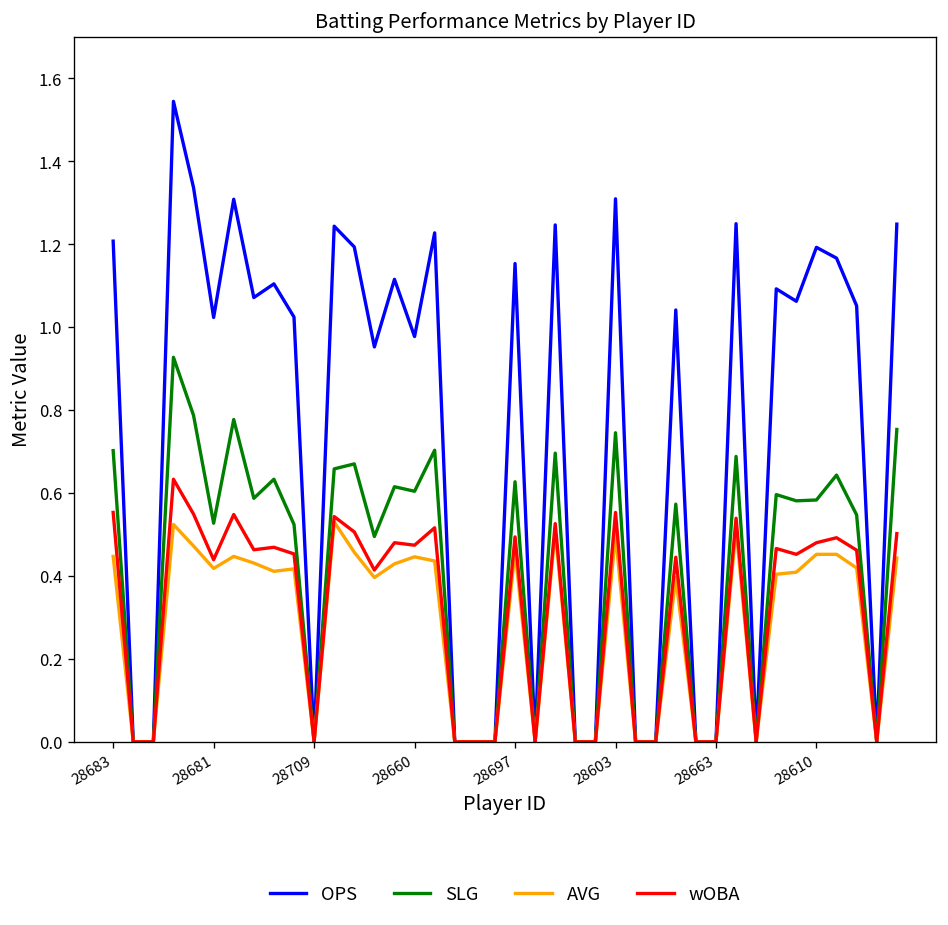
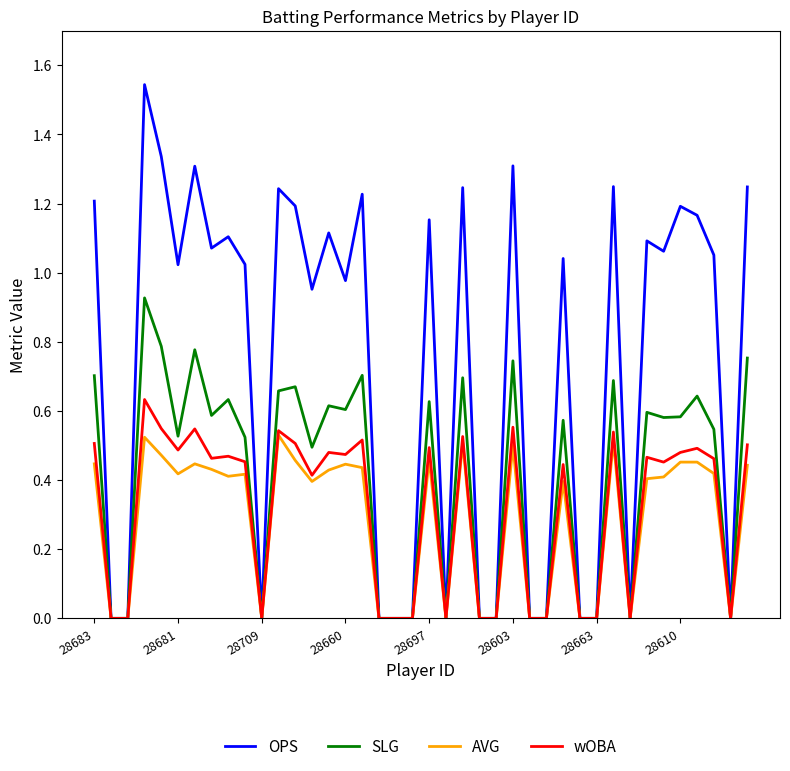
  {
    "OPS": {
      "28683": 1.21,
      "28681": 1.02,
      "28660": 0.98,
      "28697": 1.15,
      "28603": 1.31,
      "28610": 1.19
    },
    "SLG": {
      "28683": 0.70,
      "28681": 0.53,
      "28660": 0.60,
      "28697": 0.63,
      "28603": 0.75,
      "28610": 0.58
    },
    "AVG": {
      "28683": 0.45,
      "28681": 0.42,
      "28660": 0.45,
      "28697": 0.46,
      "28603": 0.50,
      "28610": 0.45
    },
    "wOBA": {
-     "28683": 0.55,
-     "28681": 0.44,
+     "28683": 0.51,
+     "28681": 0.49,
      "28660": 0.47,
      "28697": 0.49,
      "28603": 0.55,
      "28610": 0.48
    }
  }
